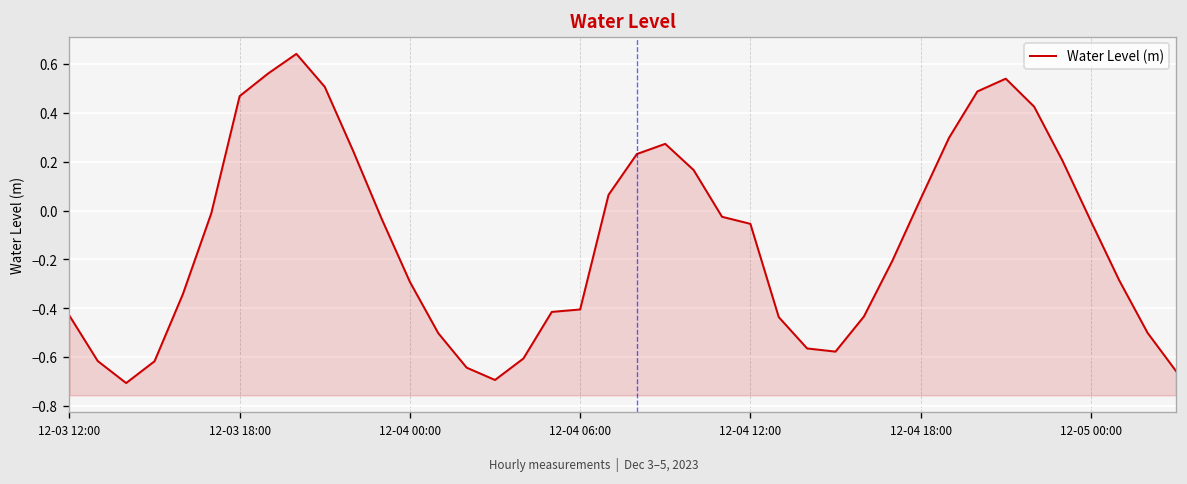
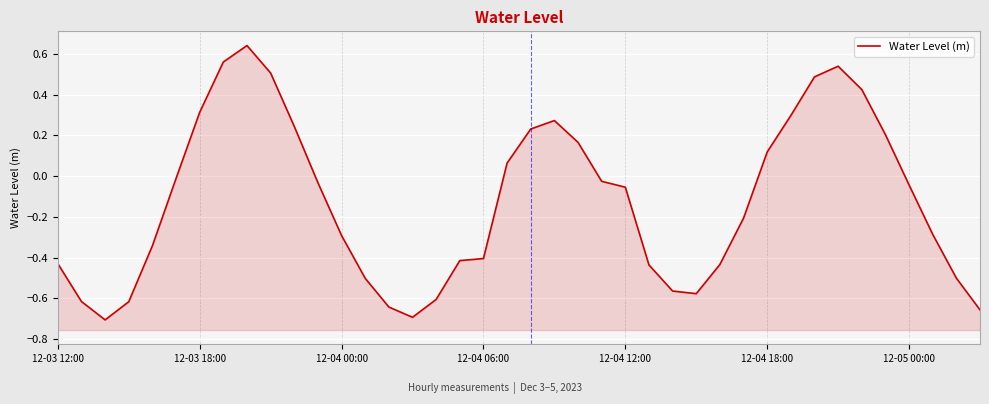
  {
    "12-03 12:00": -0.43,
-   "12-03 18:00": 0.47,
+   "12-03 18:00": 0.31,
    "12-04 00:00": -0.29,
    "12-04 06:00": -0.40,
    "12-04 12:00": -0.05,
-   "12-04 18:00": 0.05,
+   "12-04 18:00": 0.12,
    "12-05 00:00": -0.04
  }
